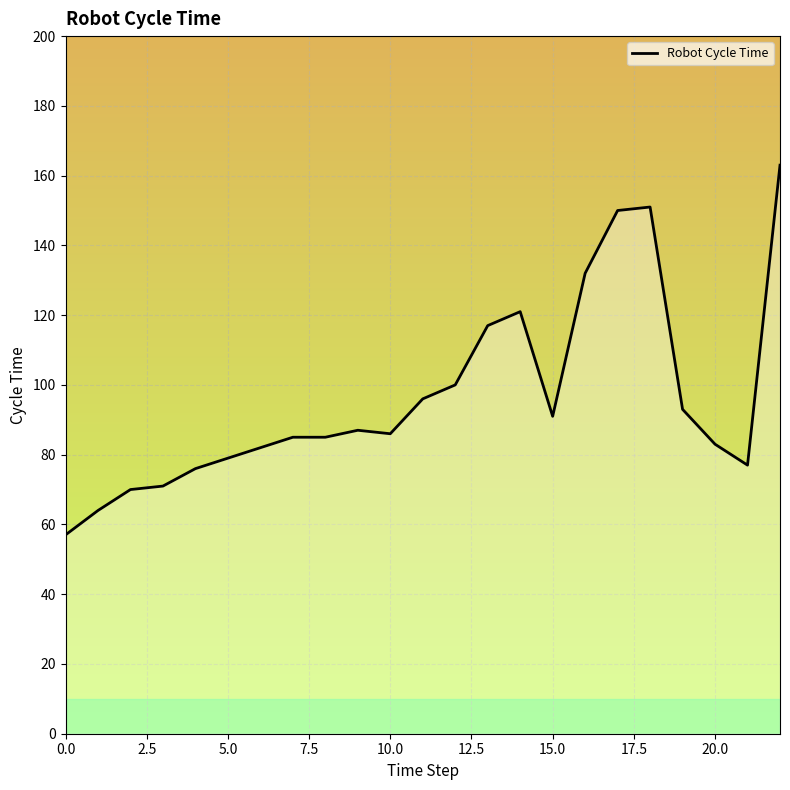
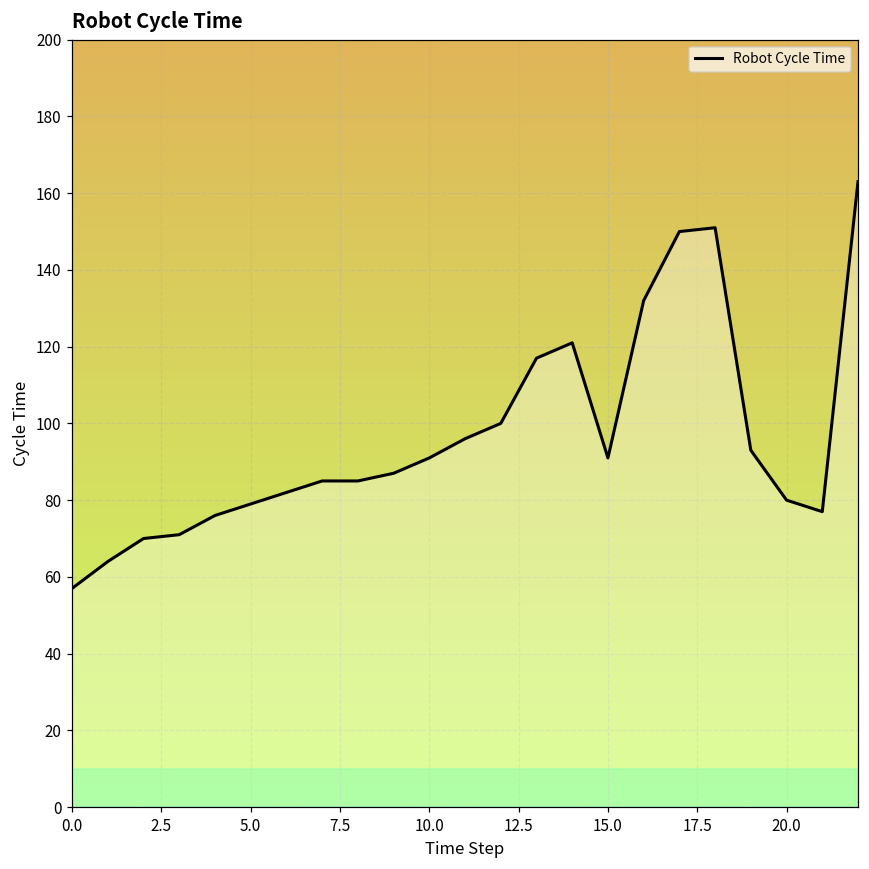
  {
    "0.0": 57,
    "5.0": 79,
-   "10.0": 86,
+   "10.0": 91,
    "15.0": 91,
-   "20.0": 83
+   "20.0": 80
  }
